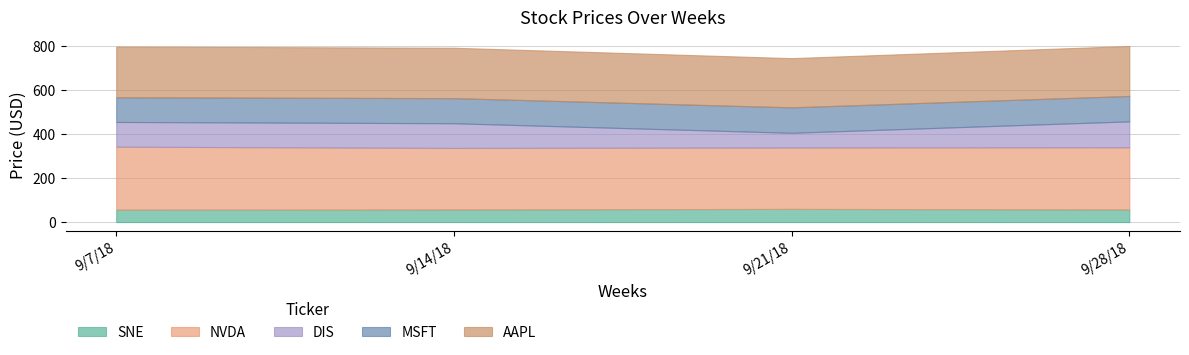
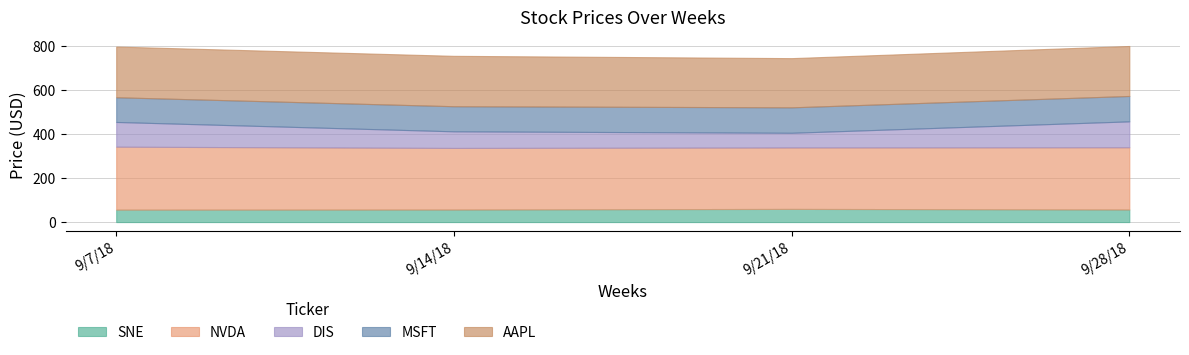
  {
    "DIS": {
      "9/7/18": 110,
-     "9/14/18": 110,
+     "9/14/18": 80,
      "9/21/18": 70,
      "9/28/18": 120
    }
  }
